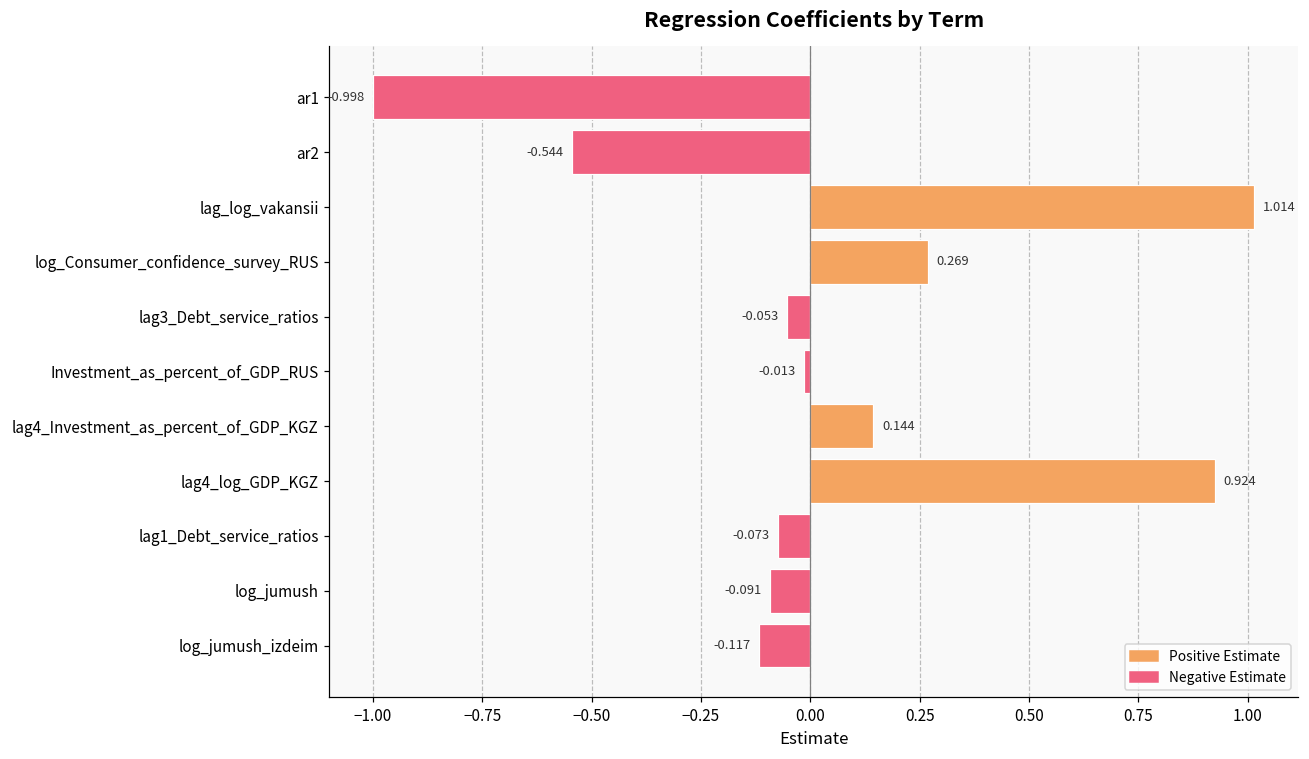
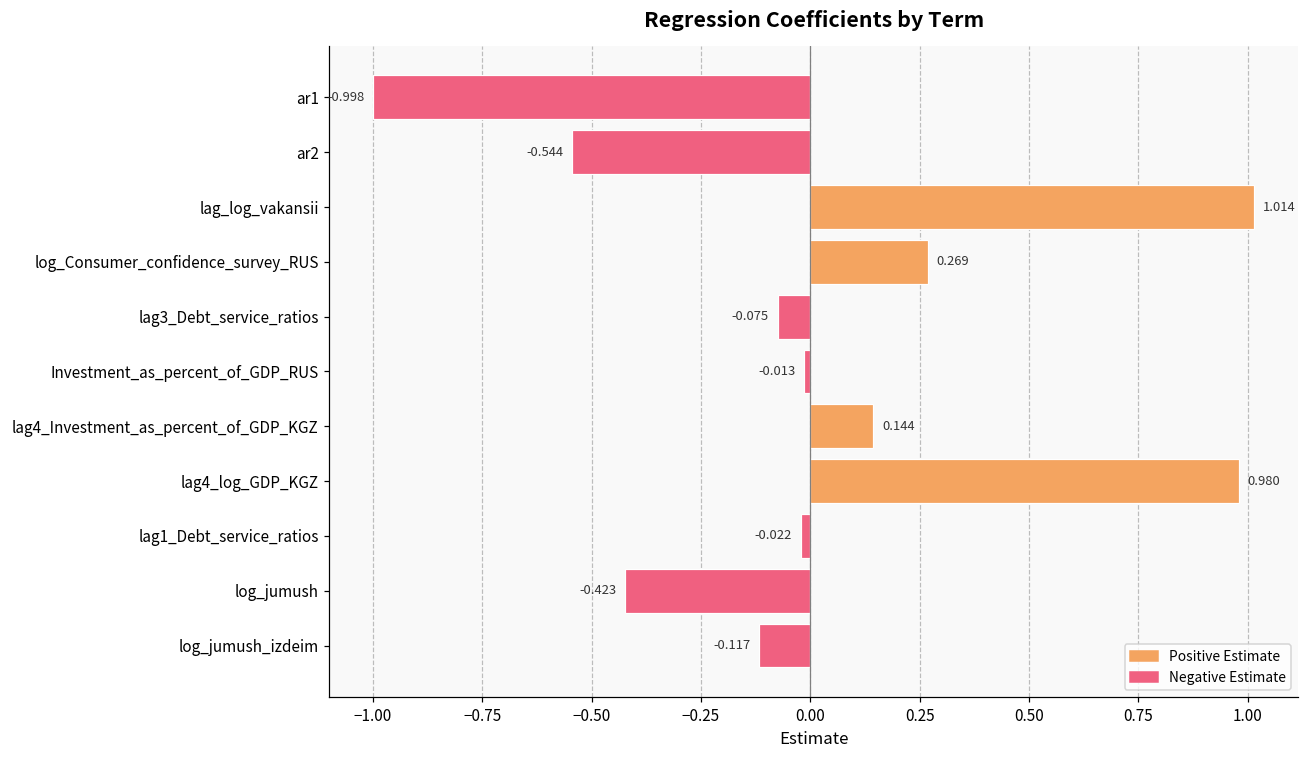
  {
    "ar1": -0.998,
    "ar2": -0.544,
    "lag_log_vakansii": 1.014,
    "log_Consumer_confidence_survey_RUS": 0.269,
-   "lag3_Debt_service_ratios": -0.053,
+   "lag3_Debt_service_ratios": -0.075,
    "Investment_as_percent_of_GDP_RUS": -0.013,
    "lag4_Investment_as_percent_of_GDP_KGZ": 0.144,
-   "lag4_log_GDP_KGZ": 0.924,
-   "lag1_Debt_service_ratios": -0.073,
-   "log_jumush": -0.091,
+   "lag4_log_GDP_KGZ": 0.980,
+   "lag1_Debt_service_ratios": -0.022,
+   "log_jumush": -0.423,
    "log_jumush_izdeim": -0.117
  }
